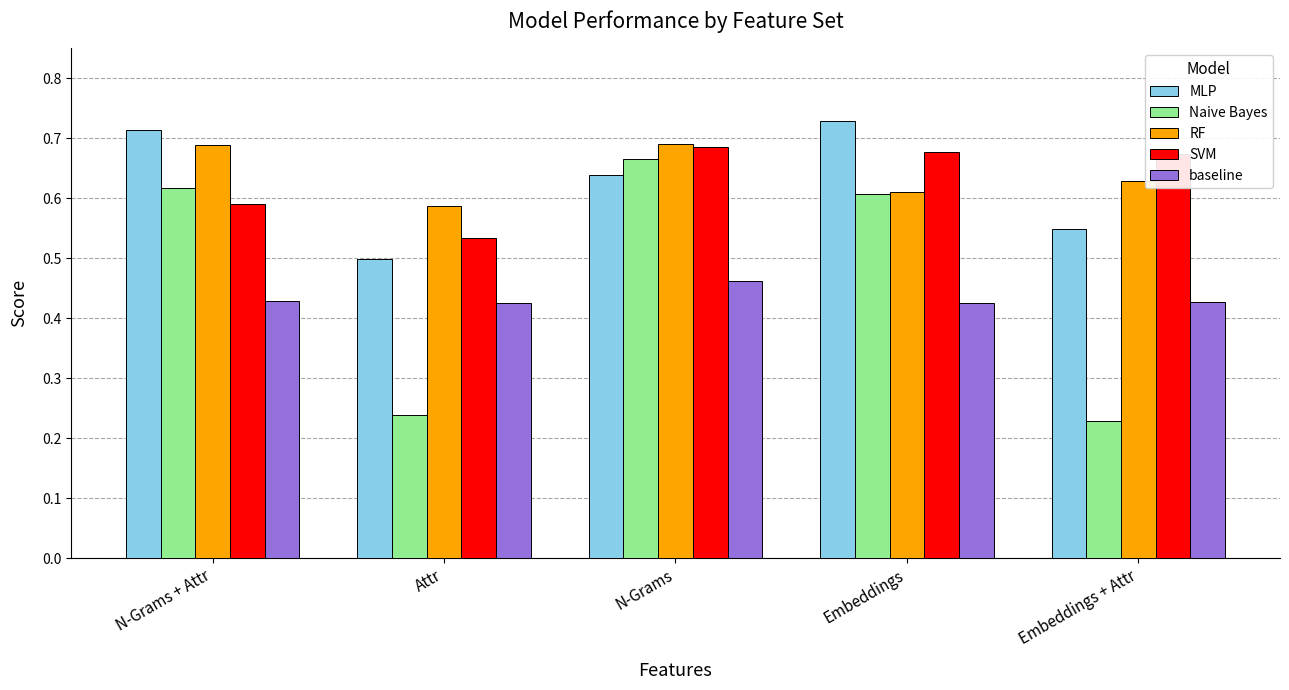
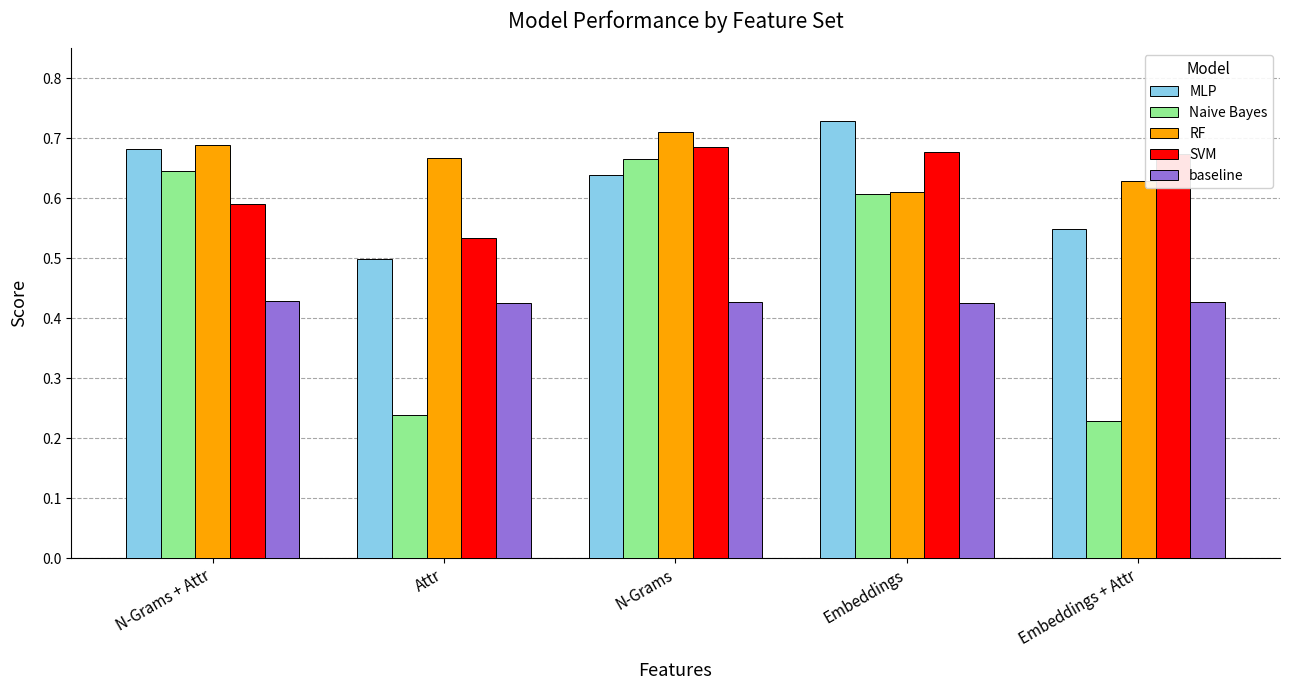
  {
    "MLP": {
-     "N-Grams + Attr": 0.71,
+     "N-Grams + Attr": 0.68,
      "Attr": 0.50,
      "N-Grams": 0.64,
      "Embeddings": 0.73,
      "Embeddings + Attr": 0.55
    },
    "Naive Bayes": {
-     "N-Grams + Attr": 0.62,
+     "N-Grams + Attr": 0.65,
      "Attr": 0.24,
      "N-Grams": 0.67,
      "Embeddings": 0.61,
      "Embeddings + Attr": 0.23
    },
    "RF": {
      "N-Grams + Attr": 0.69,
-     "Attr": 0.59,
-     "N-Grams": 0.69,
+     "Attr": 0.67,
+     "N-Grams": 0.71,
      "Embeddings": 0.61,
      "Embeddings + Attr": 0.63
    },
    "SVM": {
      "N-Grams + Attr": 0.59,
      "Attr": 0.53,
      "N-Grams": 0.69,
      "Embeddings": 0.68
    },
    "baseline": {
      "N-Grams + Attr": 0.43,
      "Attr": 0.43,
-     "N-Grams": 0.46,
+     "N-Grams": 0.43,
      "Embeddings": 0.43,
      "Embeddings + Attr": 0.43
    }
  }
